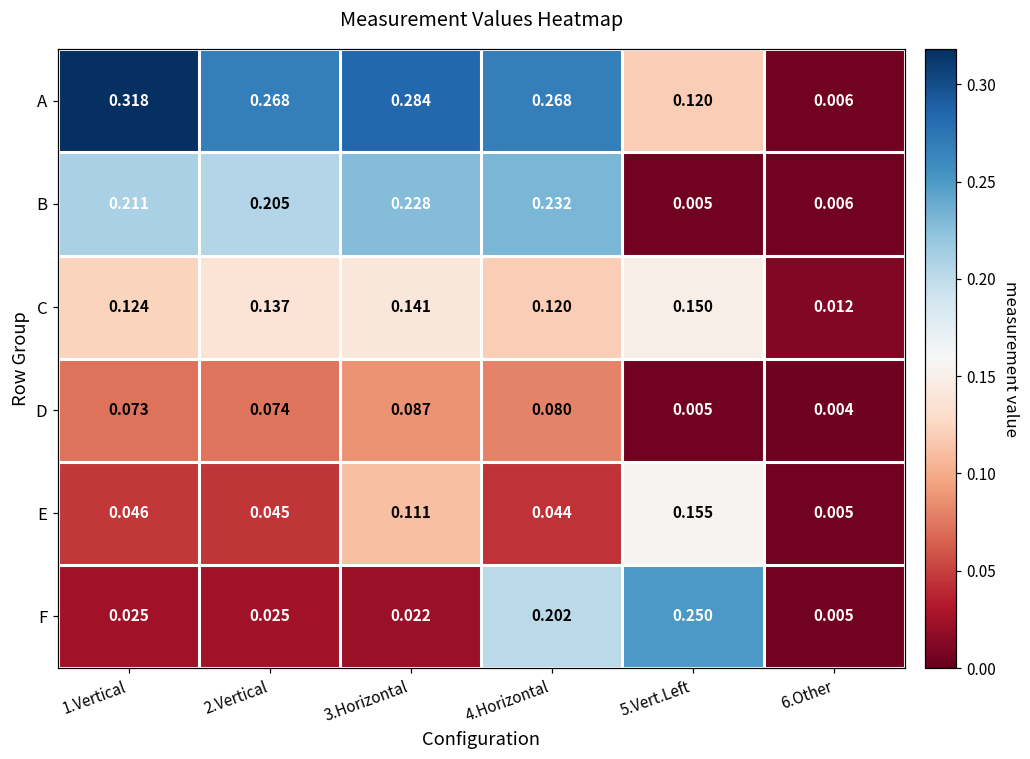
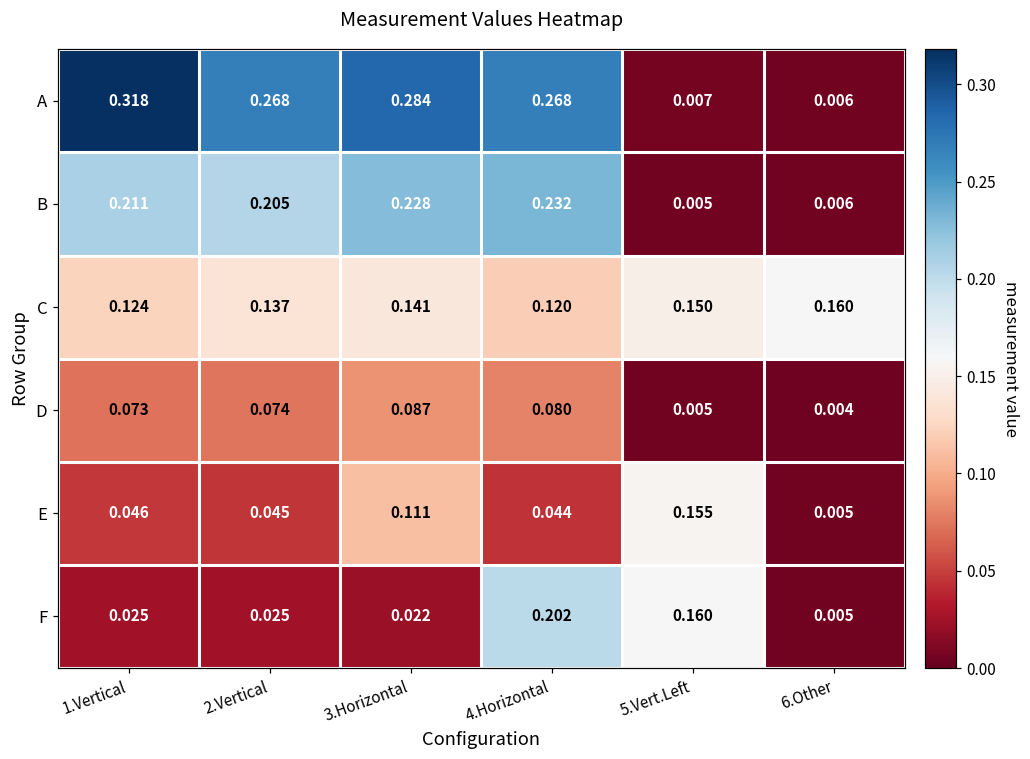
  {
    "A": {
      "1.Vertical": 0.318,
      "2.Vertical": 0.268,
      "3.Horizontal": 0.284,
      "4.Horizontal": 0.268,
-     "5.Vert.Left": 0.120,
+     "5.Vert.Left": 0.007,
      "6.Other": 0.006
    },
    "B": {
      "1.Vertical": 0.211,
      "2.Vertical": 0.205,
      "3.Horizontal": 0.228,
      "4.Horizontal": 0.232,
      "5.Vert.Left": 0.005,
      "6.Other": 0.006
    },
    "C": {
      "1.Vertical": 0.124,
      "2.Vertical": 0.137,
      "3.Horizontal": 0.141,
      "4.Horizontal": 0.120,
      "5.Vert.Left": 0.150,
-     "6.Other": 0.012
+     "6.Other": 0.160
    },
    "D": {
      "1.Vertical": 0.073,
      "2.Vertical": 0.074,
      "3.Horizontal": 0.087,
      "4.Horizontal": 0.080,
      "5.Vert.Left": 0.005,
      "6.Other": 0.004
    },
    "E": {
      "1.Vertical": 0.046,
      "2.Vertical": 0.045,
      "3.Horizontal": 0.111,
      "4.Horizontal": 0.044,
      "5.Vert.Left": 0.155,
      "6.Other": 0.005
    },
    "F": {
      "1.Vertical": 0.025,
      "2.Vertical": 0.025,
      "3.Horizontal": 0.022,
      "4.Horizontal": 0.202,
-     "5.Vert.Left": 0.250,
+     "5.Vert.Left": 0.160,
      "6.Other": 0.005
    }
  }
